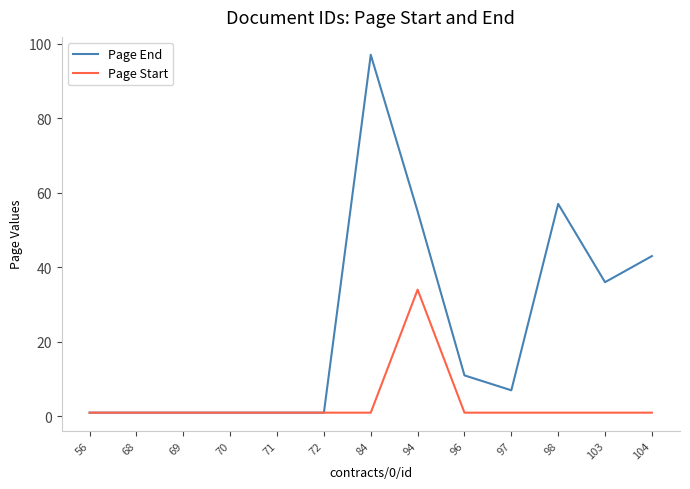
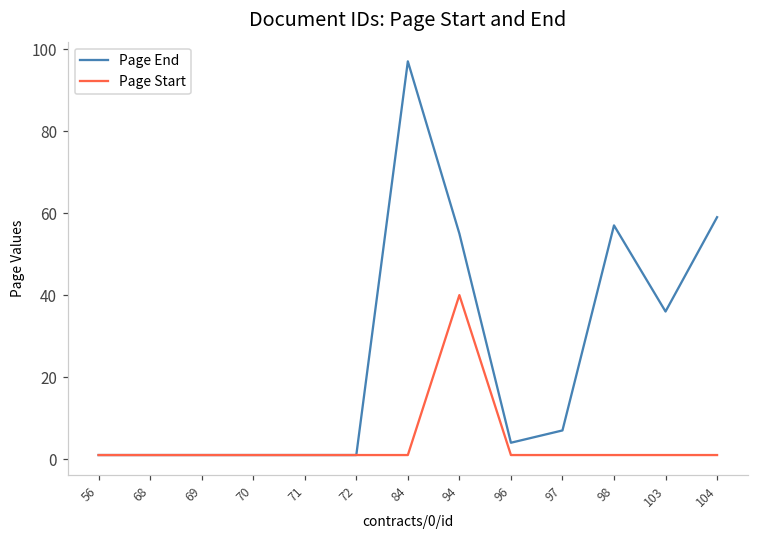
  {
    "Page End": {
      "84": 97,
      "94": 55,
-     "96": 11,
+     "96": 4,
      "97": 7,
      "98": 57,
      "103": 36,
-     "104": 43
+     "104": 59
    },
    "Page Start": {
      "84": 1,
-     "94": 34,
+     "94": 40,
      "96": 1,
      "97": 1,
      "98": 1,
      "103": 1,
      "104": 1
    }
  }
